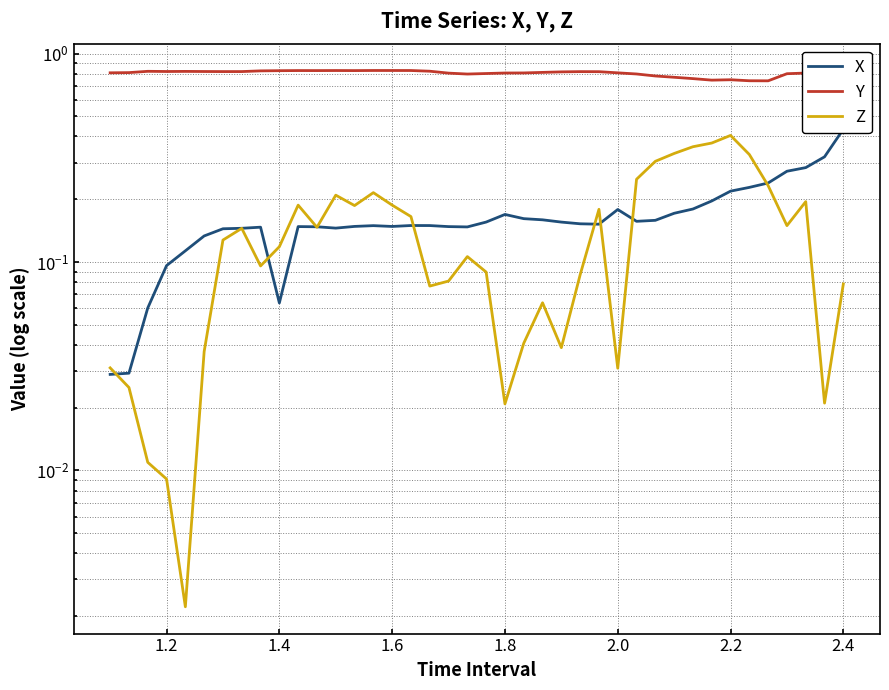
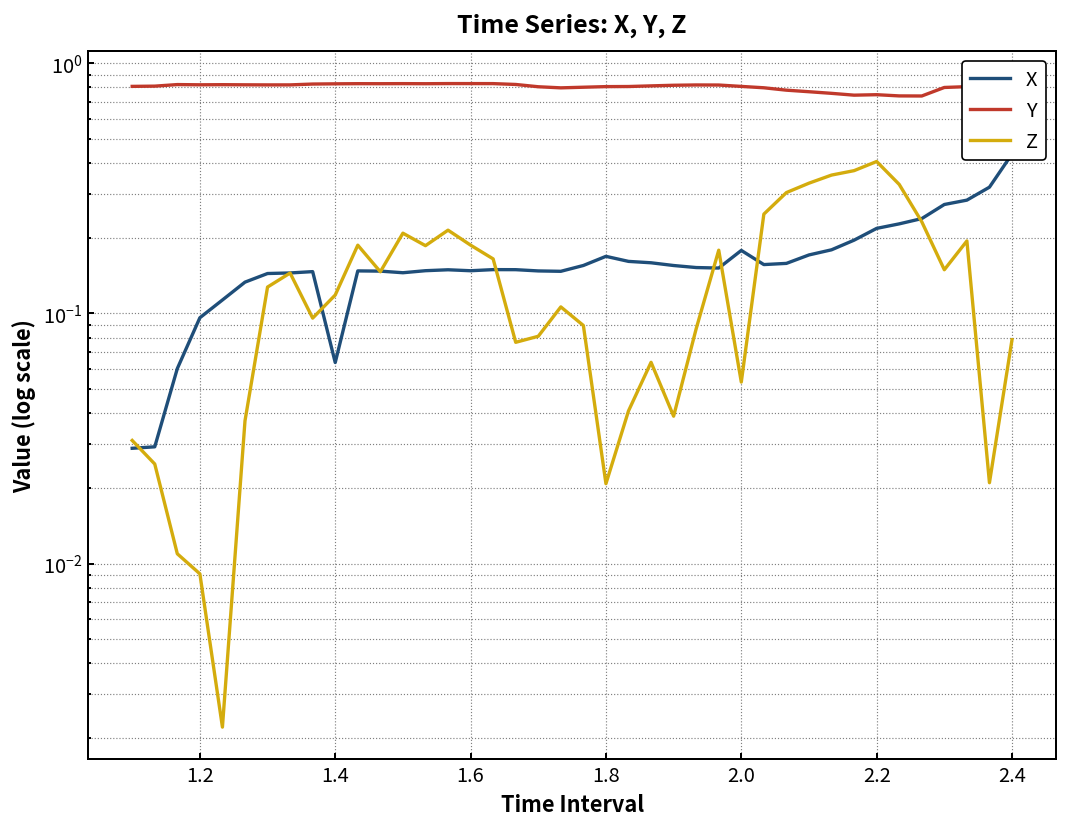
  {
    "X": {
      "1.2": 0.10,
      "1.4": 0.064,
      "1.6": 0.15,
      "1.8": 0.17,
      "2.0": 0.18,
      "2.2": 0.22
    },
    "Y": {
      "1.2": 0.82,
      "1.4": 0.83,
      "1.6": 0.83,
      "1.8": 0.81,
      "2.0": 0.81,
      "2.2": 0.75
    },
    "Z": {
      "1.2": 0.009,
      "1.4": 0.12,
      "1.6": 0.19,
      "1.8": 0.021,
-     "2.0": 0.031,
+     "2.0": 0.053,
      "2.2": 0.40,
      "2.4": 0.078
    }
  }
